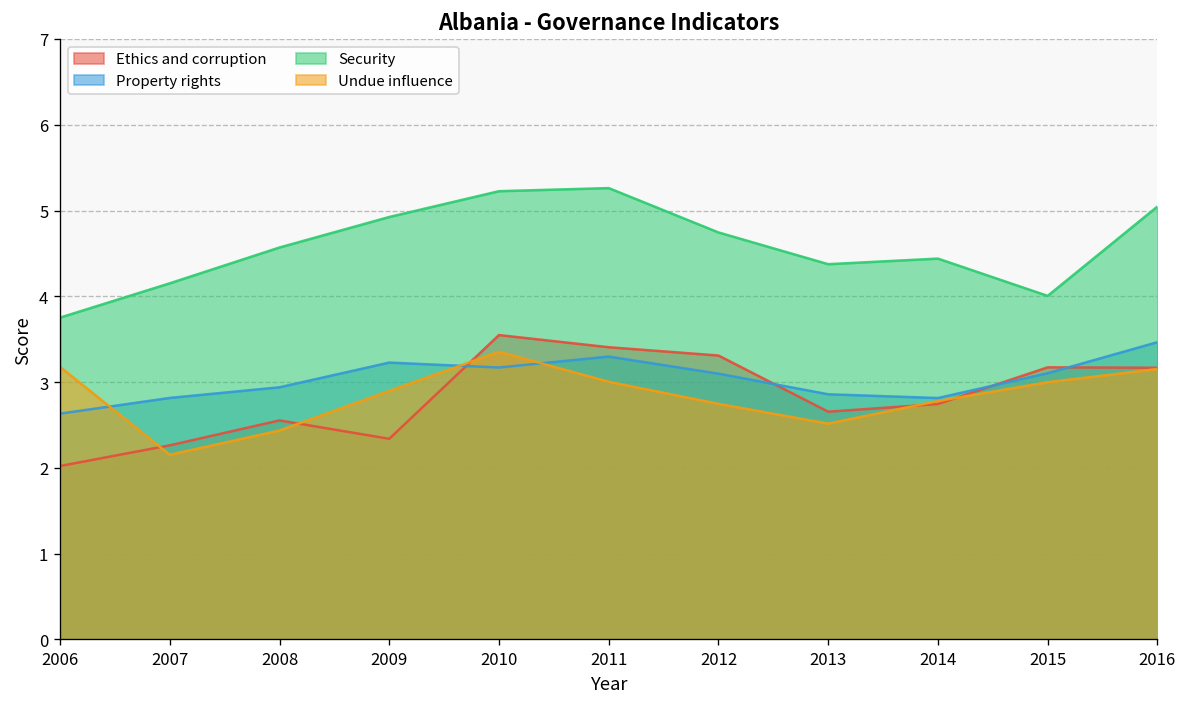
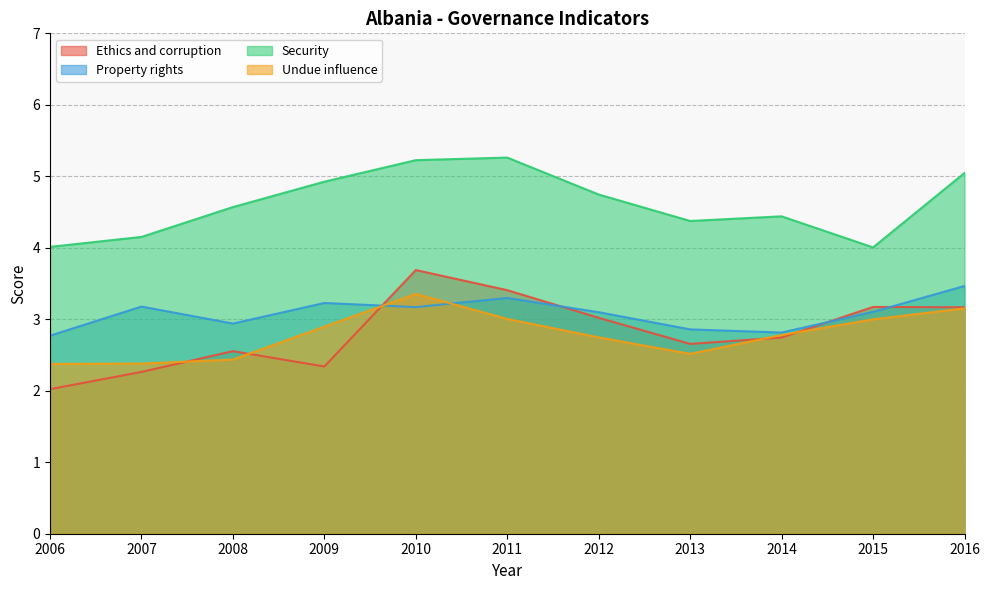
  {
    "Ethics and corruption": {
      "2006": 2.0,
      "2007": 2.3,
      "2008": 2.6,
      "2009": 2.3,
-     "2010": 3.5,
+     "2010": 3.7,
      "2011": 3.4,
-     "2012": 3.3,
+     "2012": 3.0,
      "2013": 2.7,
      "2015": 3.2
    },
    "Property rights": {
-     "2006": 2.6,
-     "2007": 2.8,
+     "2006": 2.8,
+     "2007": 3.2,
      "2008": 2.9,
      "2009": 3.2,
      "2010": 3.2,
      "2011": 3.3,
      "2012": 3.1,
      "2013": 2.9,
      "2015": 3.1,
      "2016": 3.5
    },
    "Security": {
-     "2006": 3.8,
+     "2006": 4.0,
      "2007": 4.2,
      "2008": 4.6,
      "2009": 4.9,
      "2010": 5.2,
      "2011": 5.3,
      "2012": 4.7,
      "2013": 4.4,
      "2014": 4.4,
      "2015": 4.0,
      "2016": 5.0
    },
    "Undue influence": {
-     "2006": 3.2,
-     "2007": 2.2,
+     "2006": 2.4,
+     "2007": 2.4,
      "2008": 2.4,
      "2009": 2.9,
      "2010": 3.4,
      "2011": 3.0,
      "2012": 2.7,
      "2013": 2.5,
      "2015": 3.0
    }
  }
